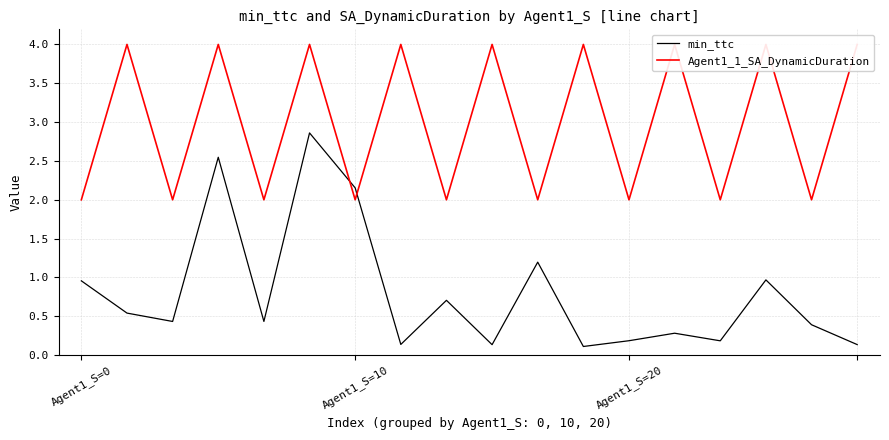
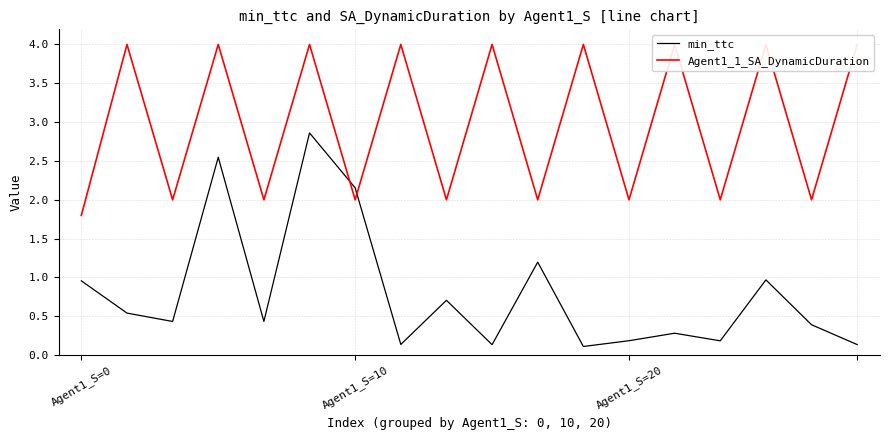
  {
    "min_ttc": {
      "Agent1_S=0": 1.0,
      "Agent1_S=10": 2.2,
      "Agent1_S=20": 0.2
    },
    "Agent1_1_SA_DynamicDuration": {
-     "Agent1_S=0": 2.0,
+     "Agent1_S=0": 1.8,
      "Agent1_S=10": 2.0,
      "Agent1_S=20": 2.0
    }
  }
